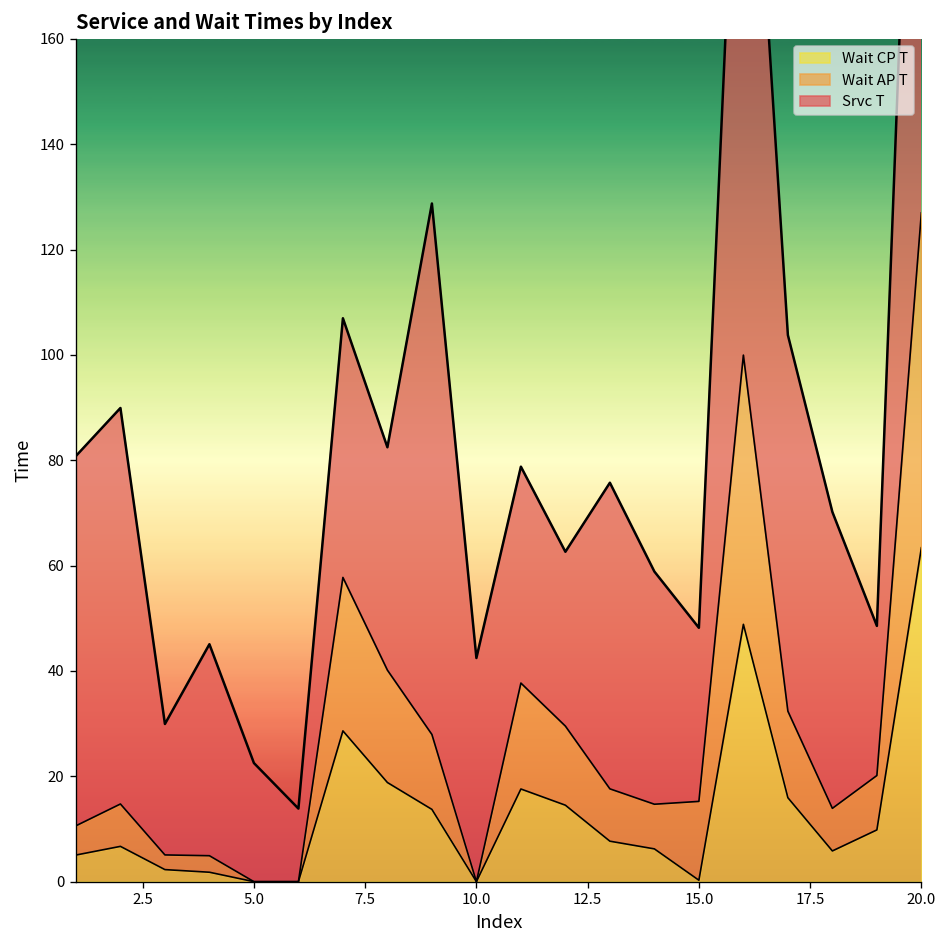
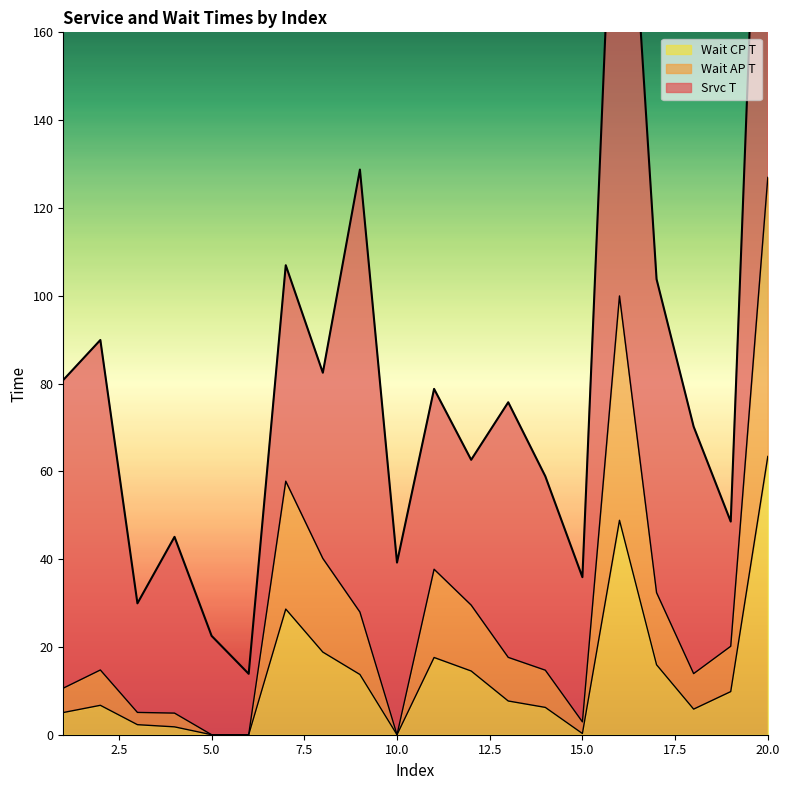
  {
    "Wait CP T": {
      "15.0": 0,
      "20.0": 63
    },
    "Wait AP T": {
-     "15.0": 15,
+     "15.0": 3,
      "20.0": 64
    },
    "Srvc T": {
      "5.0": 23,
-     "10.0": 42,
+     "10.0": 39,
      "15.0": 33
    }
  }
